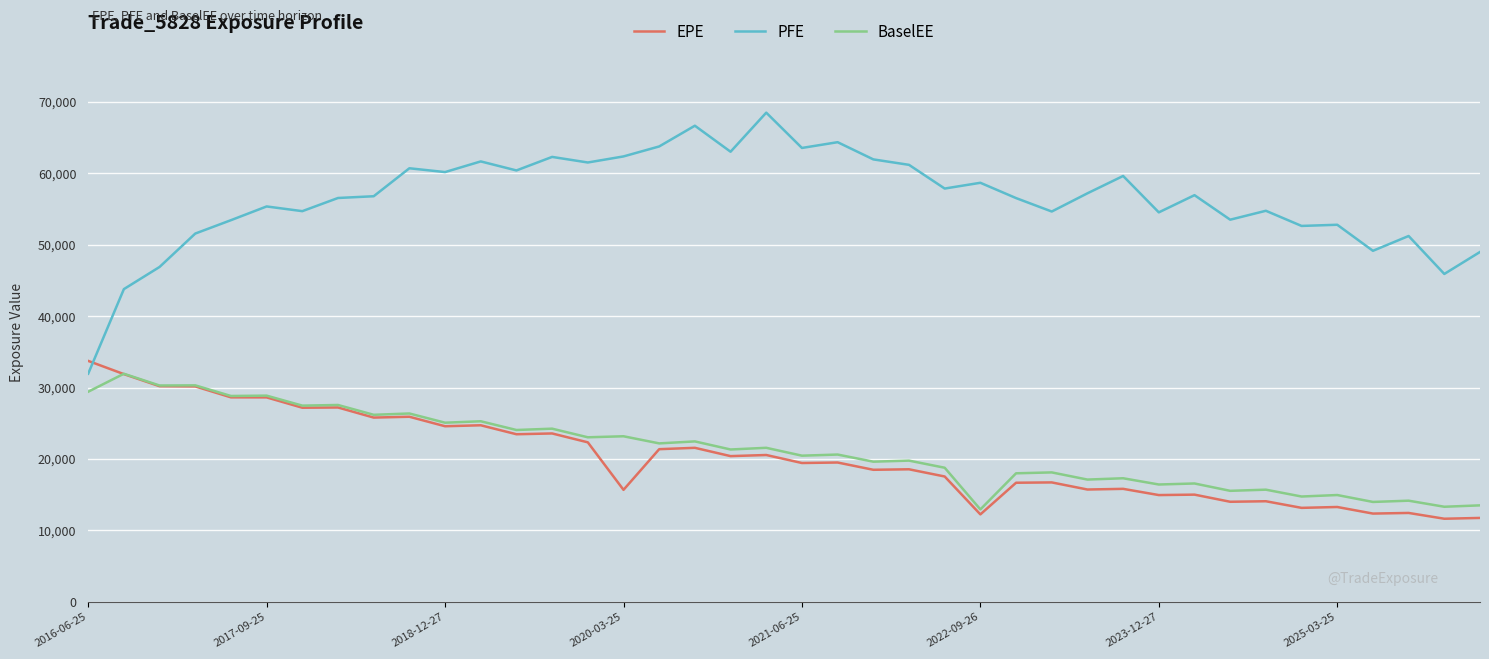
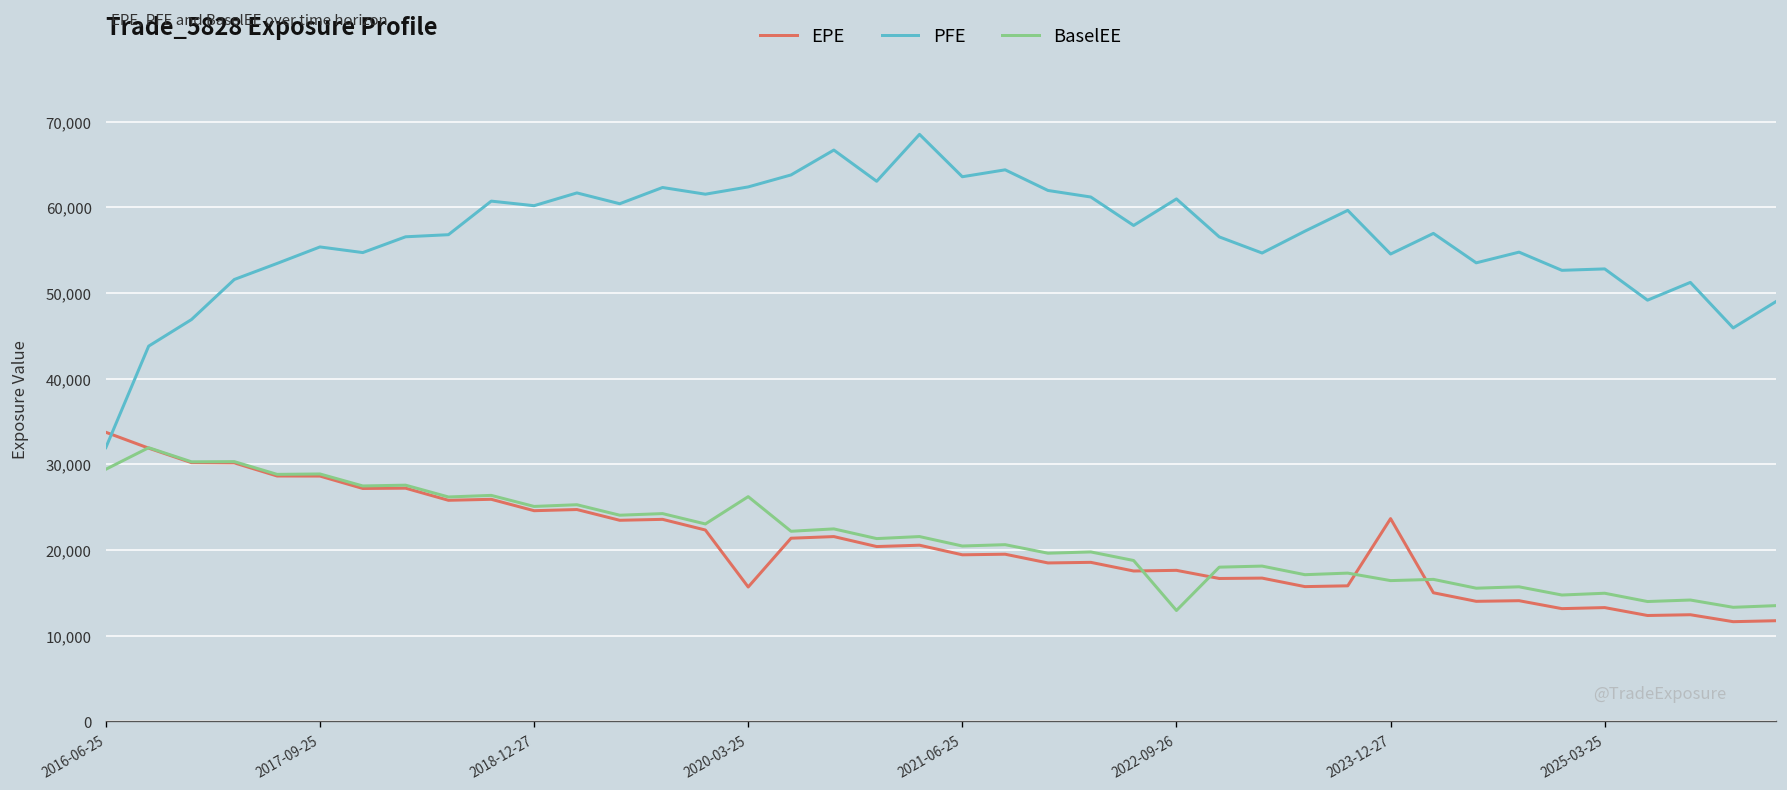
  {
    "EPE": {
      "2016-06-25": "34,000",
      "2018-12-27": "25,000",
      "2020-03-25": "16,000",
      "2021-06-25": "19,000",
-     "2022-09-26": "12,000",
-     "2023-12-27": "15,000",
+     "2022-09-26": "18,000",
+     "2023-12-27": "24,000",
      "2025-03-25": "13,000"
    },
    "PFE": {
      "2016-06-25": "32,000",
      "2017-09-25": "55,000",
      "2018-12-27": "60,000",
      "2020-03-25": "62,000",
      "2021-06-25": "64,000",
-     "2022-09-26": "59,000",
+     "2022-09-26": "61,000",
      "2023-12-27": "55,000",
      "2025-03-25": "53,000"
    },
    "BaselEE": {
      "2016-06-25": "29,000",
      "2018-12-27": "25,000",
-     "2020-03-25": "23,000",
+     "2020-03-25": "26,000",
      "2021-06-25": "20,000",
      "2022-09-26": "13,000",
      "2023-12-27": "16,000",
      "2025-03-25": "15,000"
    }
  }
